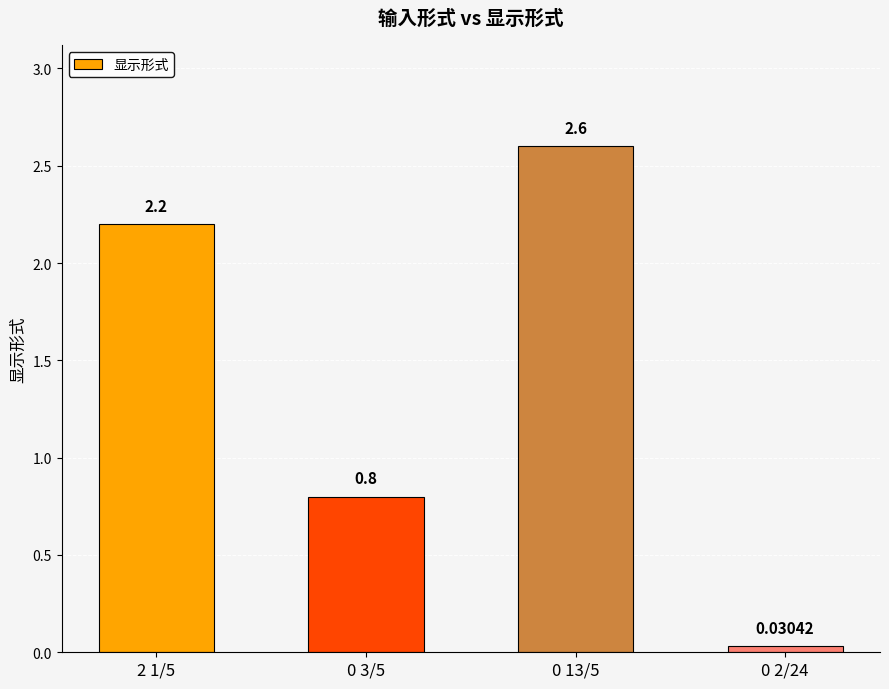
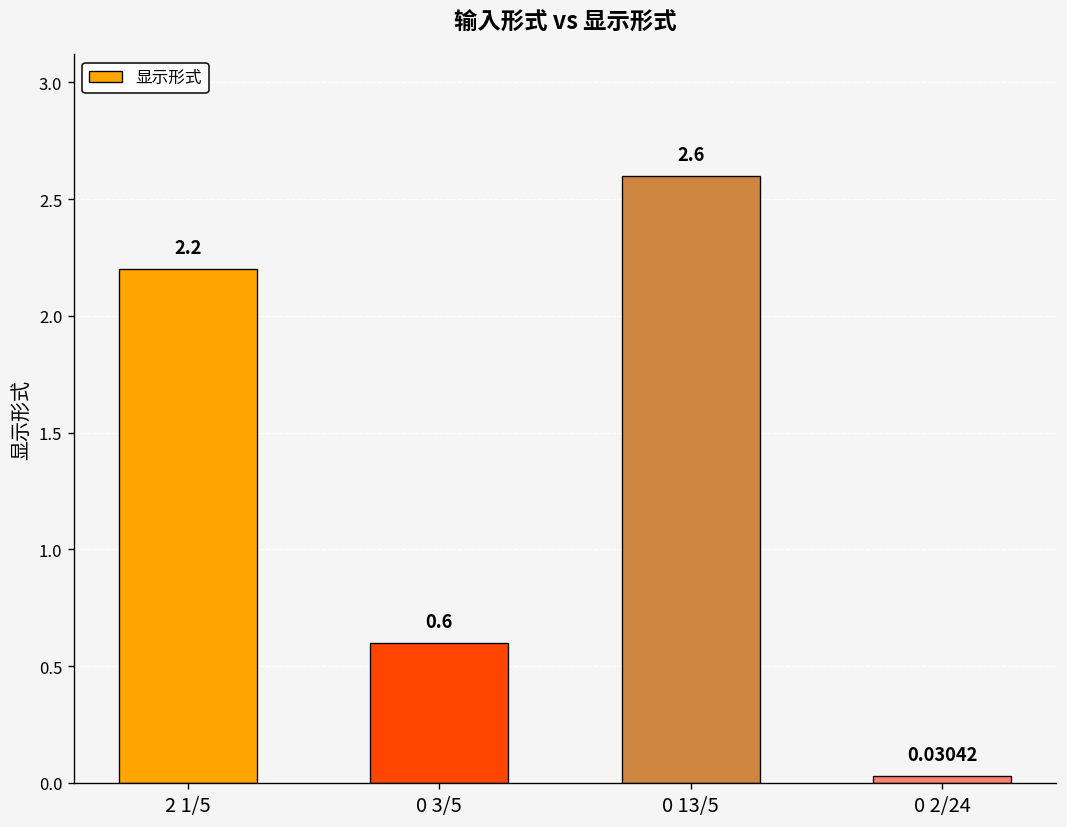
  {
    "2 1/5": 2.2,
-   "0 3/5": 0.8,
+   "0 3/5": 0.6,
    "0 13/5": 2.6,
    "0 2/24": 0.03042
  }
